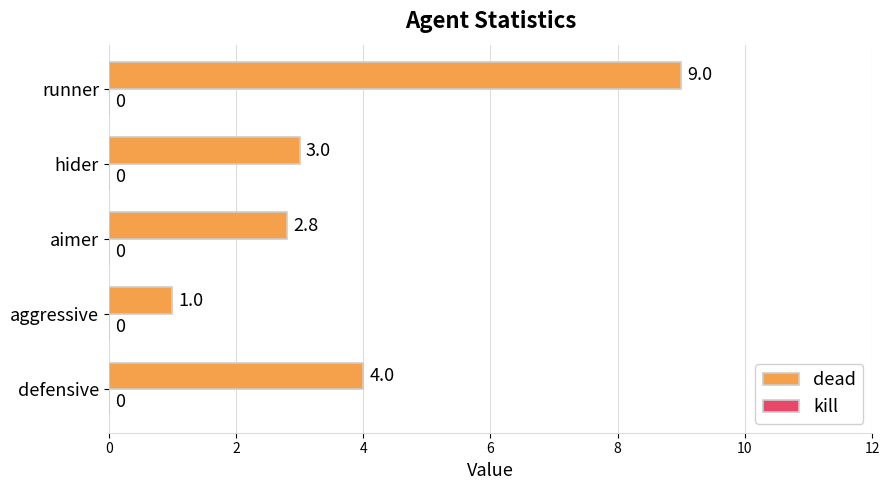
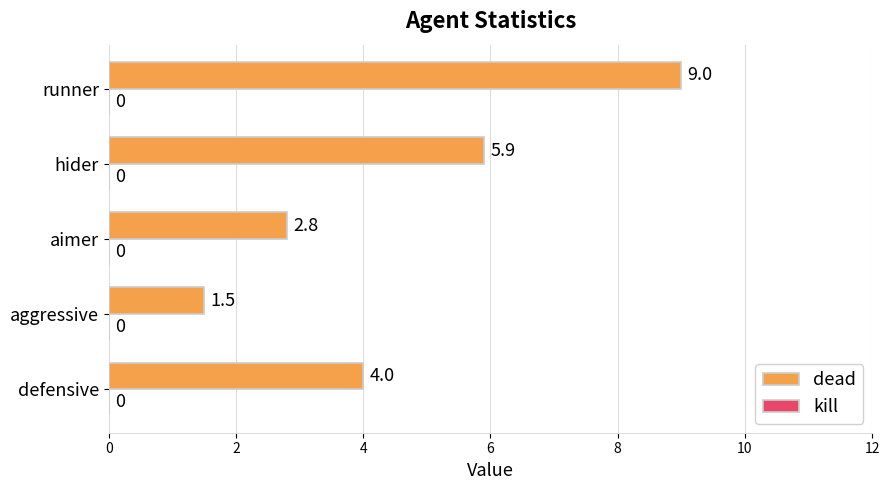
  {
    "dead": {
      "runner": 9.0,
-     "hider": 3.0,
+     "hider": 5.9,
      "aimer": 2.8,
-     "aggressive": 1.0,
+     "aggressive": 1.5,
      "defensive": 4.0
    },
    "kill": {
      "runner": 0,
      "hider": 0,
      "aimer": 0,
      "aggressive": 0,
      "defensive": 0
    }
  }
